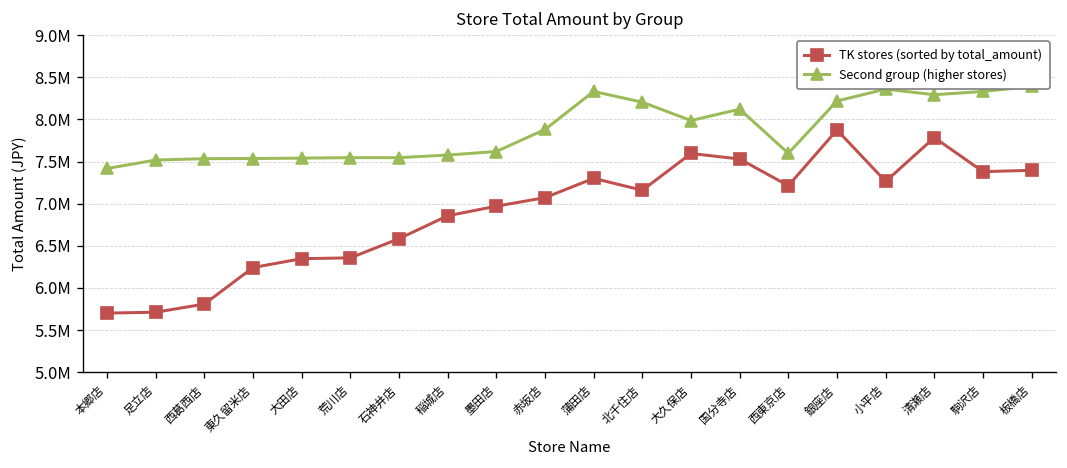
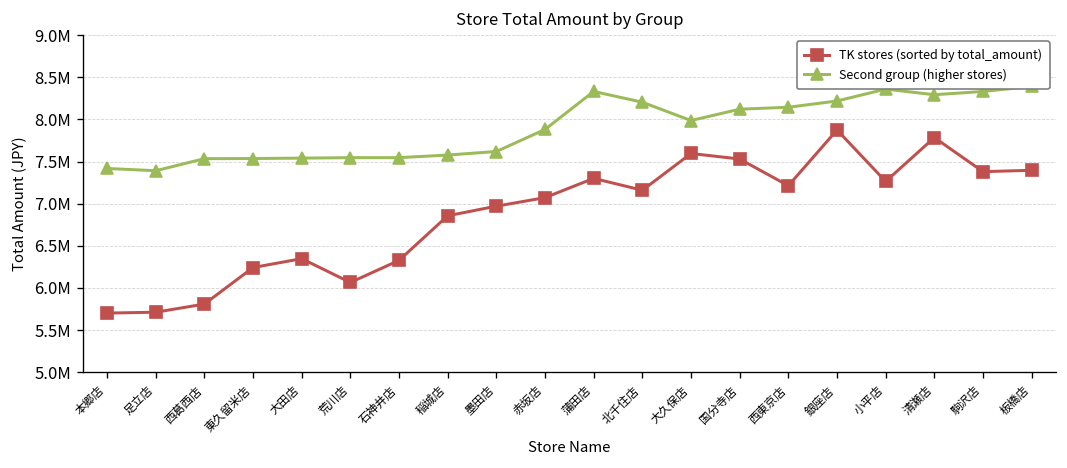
  {
    "TK stores (sorted by total_amount)": {
      "本郷店": 5700000,
      "足立店": 5700000,
      "西葛西店": 5800000,
      "東久留米店": 6200000,
      "大田店": 6300000,
-     "荒川店": 6400000,
-     "石神井店": 6600000,
+     "荒川店": 6100000,
+     "石神井店": 6300000,
      "稲城店": 6900000,
      "墨田店": 7000000,
      "赤坂店": 7100000,
      "蒲田店": 7300000,
      "北千住店": 7200000,
      "大久保店": 7600000,
      "国分寺店": 7500000,
      "西東京店": 7200000,
      "銀座店": 7900000,
      "小平店": 7300000,
      "清瀬店": 7800000,
      "駒沢店": 7400000,
      "板橋店": 7400000
    },
    "Second group (higher stores)": {
      "本郷店": 7400000,
-     "足立店": 7500000,
+     "足立店": 7400000,
      "西葛西店": 7500000,
      "東久留米店": 7500000,
      "大田店": 7500000,
      "荒川店": 7500000,
      "石神井店": 7500000,
      "稲城店": 7600000,
      "墨田店": 7600000,
      "赤坂店": 7900000,
      "蒲田店": 8300000,
      "北千住店": 8200000,
      "大久保店": 8000000,
      "国分寺店": 8100000,
-     "西東京店": 7600000,
+     "西東京店": 8100000,
      "銀座店": 8200000,
      "小平店": 8400000,
      "清瀬店": 8300000,
      "駒沢店": 8300000
    }
  }
